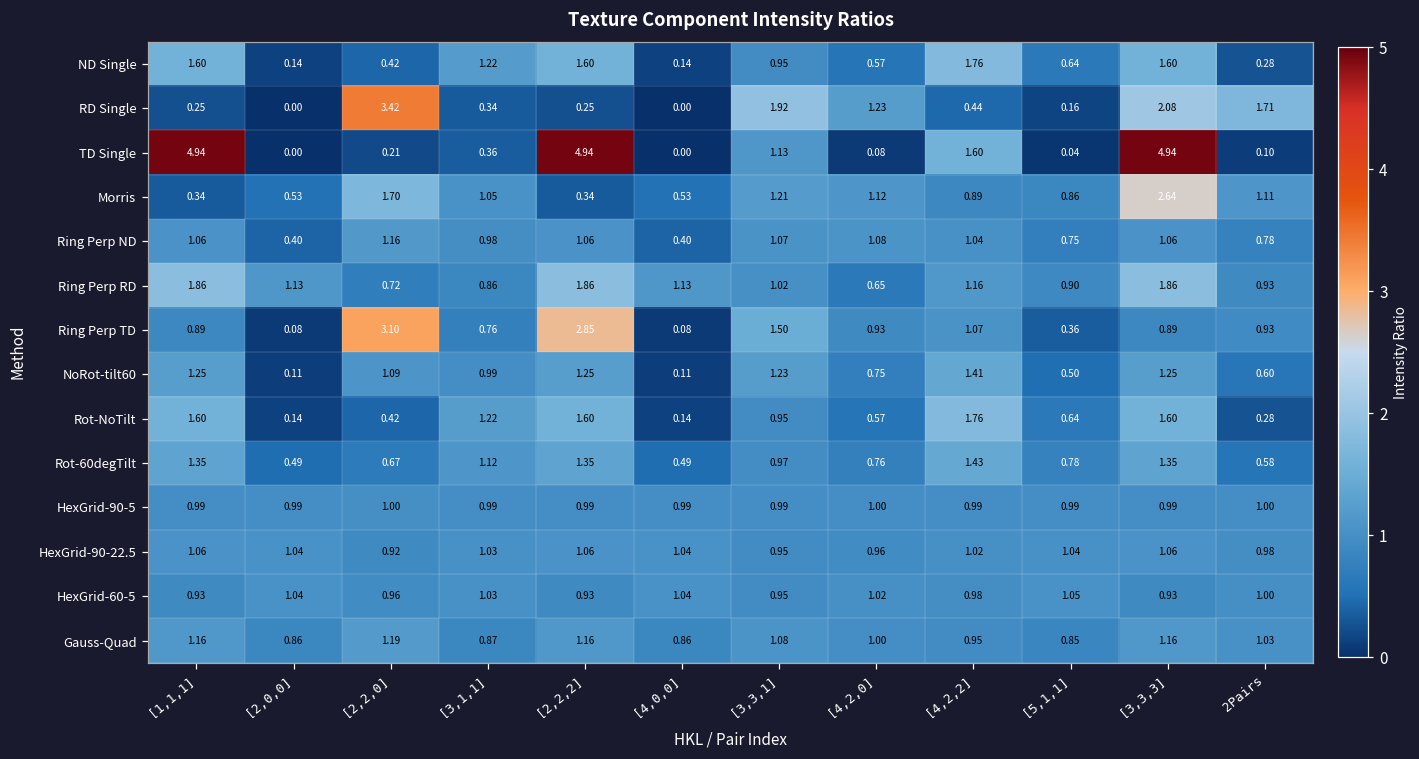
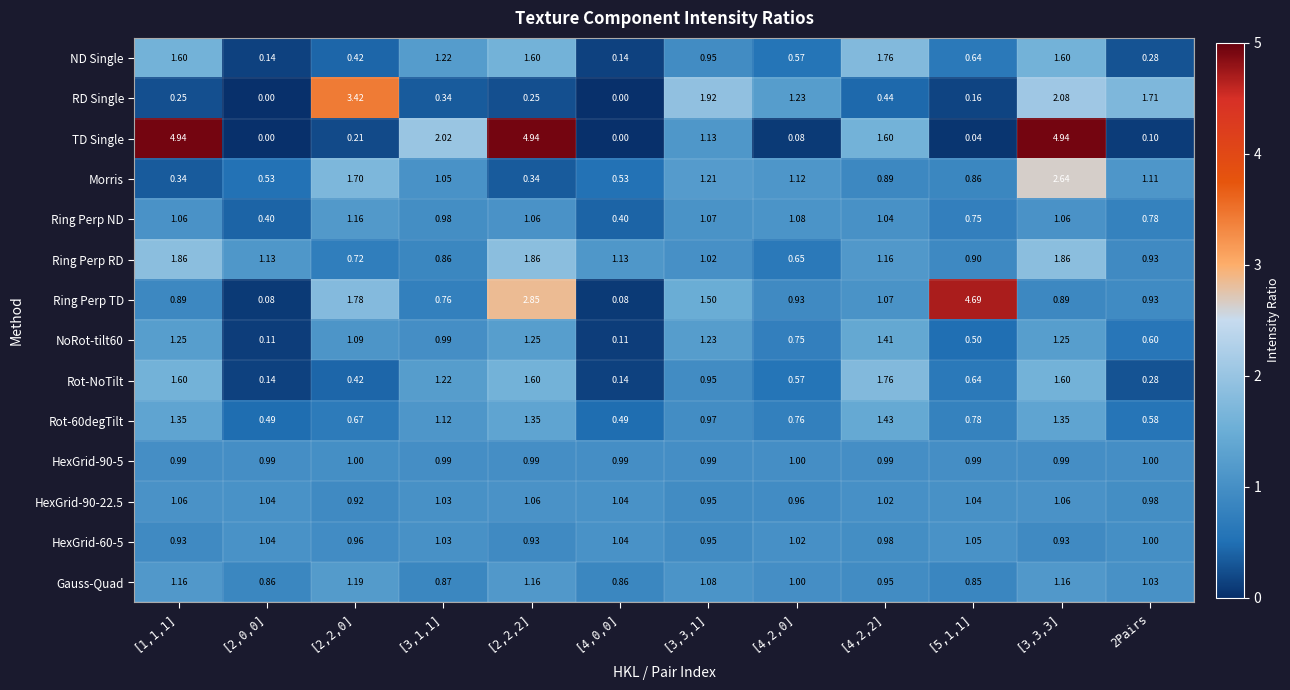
  {
    "ND Single": {
      "[1,1,1]": 1.60,
      "[2,0,0]": 0.14,
      "[2,2,0]": 0.42,
      "[3,1,1]": 1.22,
      "[2,2,2]": 1.60,
      "[4,0,0]": 0.14,
      "[3,3,1]": 0.95,
      "[4,2,0]": 0.57,
      "[4,2,2]": 1.76,
      "[5,1,1]": 0.64,
      "[3,3,3]": 1.60,
      "2Pairs": 0.28
    },
    "RD Single": {
      "[1,1,1]": 0.25,
      "[2,0,0]": 0.00,
      "[2,2,0]": 3.42,
      "[3,1,1]": 0.34,
      "[2,2,2]": 0.25,
      "[4,0,0]": 0.00,
      "[3,3,1]": 1.92,
      "[4,2,0]": 1.23,
      "[4,2,2]": 0.44,
      "[5,1,1]": 0.16,
      "[3,3,3]": 2.08,
      "2Pairs": 1.71
    },
    "TD Single": {
      "[1,1,1]": 4.94,
      "[2,0,0]": 0.00,
      "[2,2,0]": 0.21,
-     "[3,1,1]": 0.36,
+     "[3,1,1]": 2.02,
      "[2,2,2]": 4.94,
      "[4,0,0]": 0.00,
      "[3,3,1]": 1.13,
      "[4,2,0]": 0.08,
      "[4,2,2]": 1.60,
      "[5,1,1]": 0.04,
      "[3,3,3]": 4.94,
      "2Pairs": 0.10
    },
    "Morris": {
      "[1,1,1]": 0.34,
      "[2,0,0]": 0.53,
      "[2,2,0]": 1.70,
      "[3,1,1]": 1.05,
      "[2,2,2]": 0.34,
      "[4,0,0]": 0.53,
      "[3,3,1]": 1.21,
      "[4,2,0]": 1.12,
      "[4,2,2]": 0.89,
      "[5,1,1]": 0.86,
      "[3,3,3]": 2.64,
      "2Pairs": 1.11
    },
    "Ring Perp ND": {
      "[1,1,1]": 1.06,
      "[2,0,0]": 0.40,
      "[2,2,0]": 1.16,
      "[3,1,1]": 0.98,
      "[2,2,2]": 1.06,
      "[4,0,0]": 0.40,
      "[3,3,1]": 1.07,
      "[4,2,0]": 1.08,
      "[4,2,2]": 1.04,
      "[5,1,1]": 0.75,
      "[3,3,3]": 1.06,
      "2Pairs": 0.78
    },
    "Ring Perp RD": {
      "[1,1,1]": 1.86,
      "[2,0,0]": 1.13,
      "[2,2,0]": 0.72,
      "[3,1,1]": 0.86,
      "[2,2,2]": 1.86,
      "[4,0,0]": 1.13,
      "[3,3,1]": 1.02,
      "[4,2,0]": 0.65,
      "[4,2,2]": 1.16,
      "[5,1,1]": 0.90,
      "[3,3,3]": 1.86,
      "2Pairs": 0.93
    },
    "Ring Perp TD": {
      "[1,1,1]": 0.89,
      "[2,0,0]": 0.08,
-     "[2,2,0]": 3.10,
+     "[2,2,0]": 1.78,
      "[3,1,1]": 0.76,
      "[2,2,2]": 2.85,
      "[4,0,0]": 0.08,
      "[3,3,1]": 1.50,
      "[4,2,0]": 0.93,
      "[4,2,2]": 1.07,
-     "[5,1,1]": 0.36,
+     "[5,1,1]": 4.69,
      "[3,3,3]": 0.89,
      "2Pairs": 0.93
    },
    "NoRot-tilt60": {
      "[1,1,1]": 1.25,
      "[2,0,0]": 0.11,
      "[2,2,0]": 1.09,
      "[3,1,1]": 0.99,
      "[2,2,2]": 1.25,
      "[4,0,0]": 0.11,
      "[3,3,1]": 1.23,
      "[4,2,0]": 0.75,
      "[4,2,2]": 1.41,
      "[5,1,1]": 0.50,
      "[3,3,3]": 1.25,
      "2Pairs": 0.60
    },
    "Rot-NoTilt": {
      "[1,1,1]": 1.60,
      "[2,0,0]": 0.14,
      "[2,2,0]": 0.42,
      "[3,1,1]": 1.22,
      "[2,2,2]": 1.60,
      "[4,0,0]": 0.14,
      "[3,3,1]": 0.95,
      "[4,2,0]": 0.57,
      "[4,2,2]": 1.76,
      "[5,1,1]": 0.64,
      "[3,3,3]": 1.60,
      "2Pairs": 0.28
    },
    "Rot-60degTilt": {
      "[1,1,1]": 1.35,
      "[2,0,0]": 0.49,
      "[2,2,0]": 0.67,
      "[3,1,1]": 1.12,
      "[2,2,2]": 1.35,
      "[4,0,0]": 0.49,
      "[3,3,1]": 0.97,
      "[4,2,0]": 0.76,
      "[4,2,2]": 1.43,
      "[5,1,1]": 0.78,
      "[3,3,3]": 1.35,
      "2Pairs": 0.58
    },
    "HexGrid-90-5": {
      "[1,1,1]": 0.99,
      "[2,0,0]": 0.99,
      "[2,2,0]": 1.00,
      "[3,1,1]": 0.99,
      "[2,2,2]": 0.99,
      "[4,0,0]": 0.99,
      "[3,3,1]": 0.99,
      "[4,2,0]": 1.00,
      "[4,2,2]": 0.99,
      "[5,1,1]": 0.99,
      "[3,3,3]": 0.99,
      "2Pairs": 1.00
    },
    "HexGrid-90-22.5": {
      "[1,1,1]": 1.06,
      "[2,0,0]": 1.04,
      "[2,2,0]": 0.92,
      "[3,1,1]": 1.03,
      "[2,2,2]": 1.06,
      "[4,0,0]": 1.04,
      "[3,3,1]": 0.95,
      "[4,2,0]": 0.96,
      "[4,2,2]": 1.02,
      "[5,1,1]": 1.04,
      "[3,3,3]": 1.06,
      "2Pairs": 0.98
    },
    "HexGrid-60-5": {
      "[1,1,1]": 0.93,
      "[2,0,0]": 1.04,
      "[2,2,0]": 0.96,
      "[3,1,1]": 1.03,
      "[2,2,2]": 0.93,
      "[4,0,0]": 1.04,
      "[3,3,1]": 0.95,
      "[4,2,0]": 1.02,
      "[4,2,2]": 0.98,
      "[5,1,1]": 1.05,
      "[3,3,3]": 0.93,
      "2Pairs": 1.00
    },
    "Gauss-Quad": {
      "[1,1,1]": 1.16,
      "[2,0,0]": 0.86,
      "[2,2,0]": 1.19,
      "[3,1,1]": 0.87,
      "[2,2,2]": 1.16,
      "[4,0,0]": 0.86,
      "[3,3,1]": 1.08,
      "[4,2,0]": 1.00,
      "[4,2,2]": 0.95,
      "[5,1,1]": 0.85,
      "[3,3,3]": 1.16,
      "2Pairs": 1.03
    }
  }
